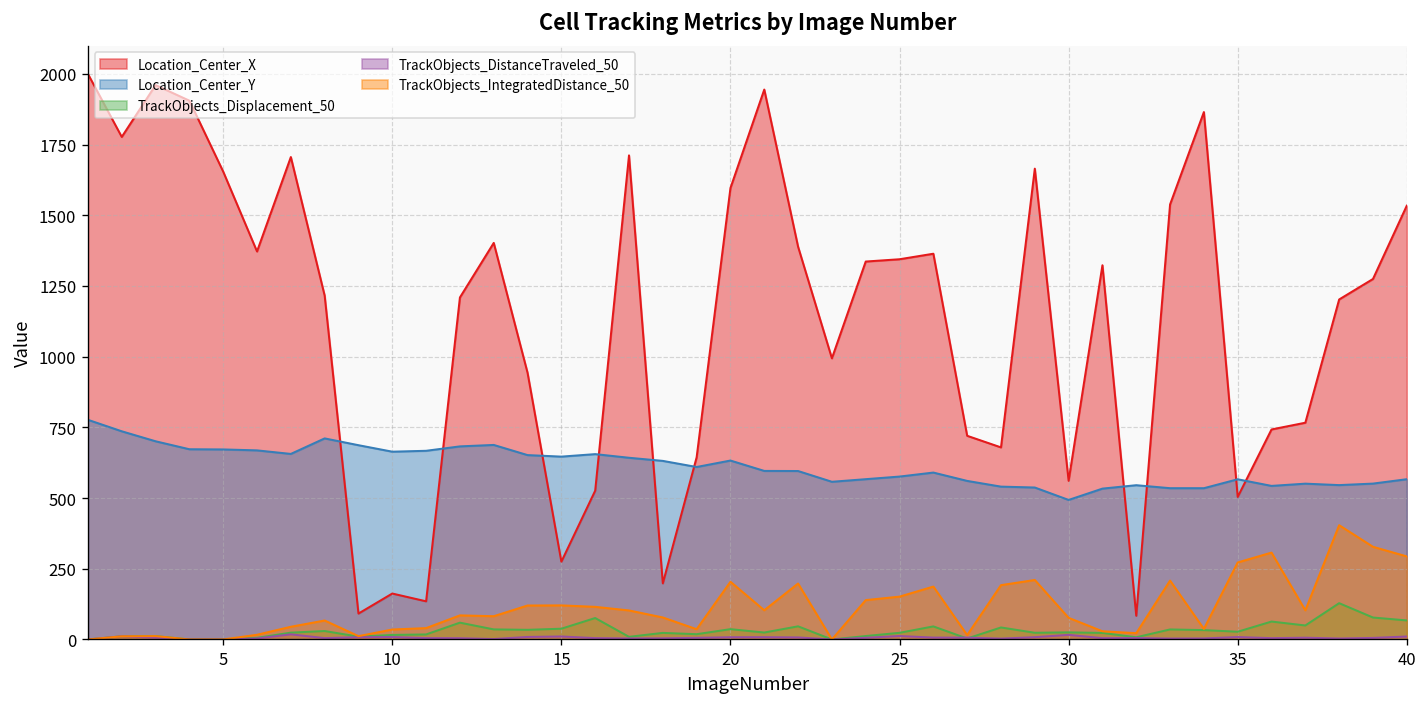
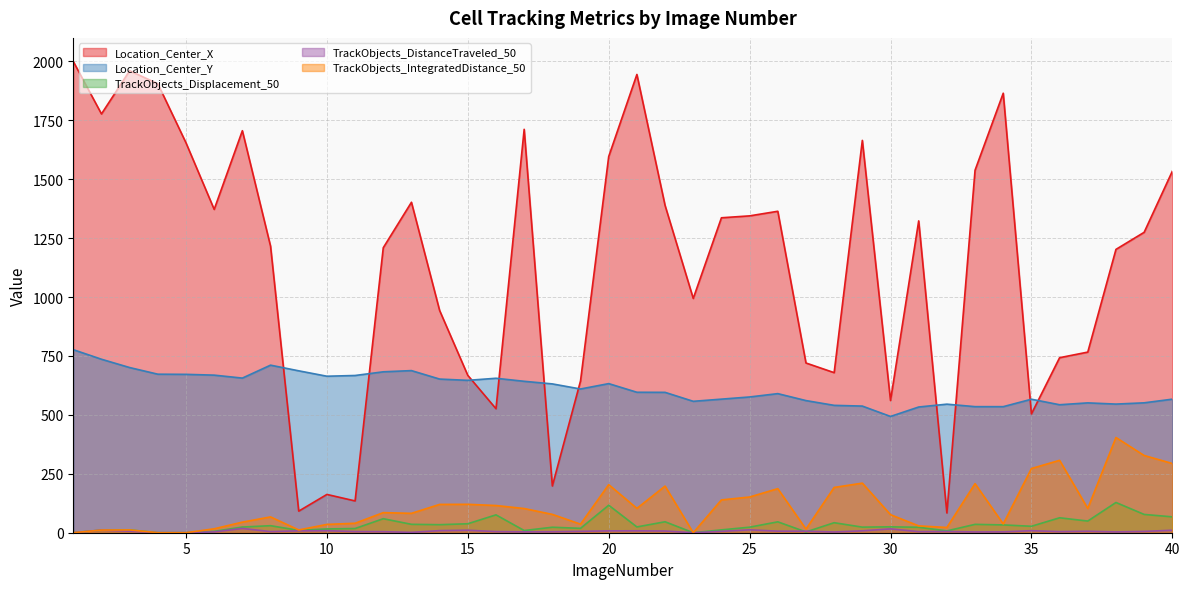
  {
    "Location_Center_X": {
      "5": 1650,
      "10": 160,
-     "15": 270,
+     "15": 670,
      "20": 1600,
      "25": 1340,
      "30": 560,
      "35": 500,
      "40": 1530
    },
    "Location_Center_Y": {
      "5": 670,
      "10": 660,
      "15": 650,
      "20": 630,
      "25": 580,
      "30": 490,
      "35": 570,
      "40": 570
    },
    "TrackObjects_Displacement_50": {
      "15": 40,
-     "20": 40,
+     "20": 120,
      "25": 20,
      "35": 30,
      "40": 70
    },
    "TrackObjects_DistanceTraveled_50": {
      "15": 10,
      "20": 10,
      "25": 10,
      "35": 10,
      "40": 10
    },
    "TrackObjects_IntegratedDistance_50": {
      "10": 40,
      "15": 120,
      "20": 200,
      "25": 150,
      "30": 80,
      "35": 270,
      "40": 290
    }
  }
